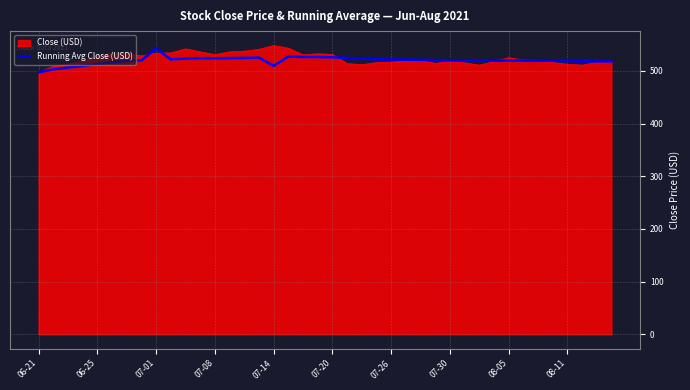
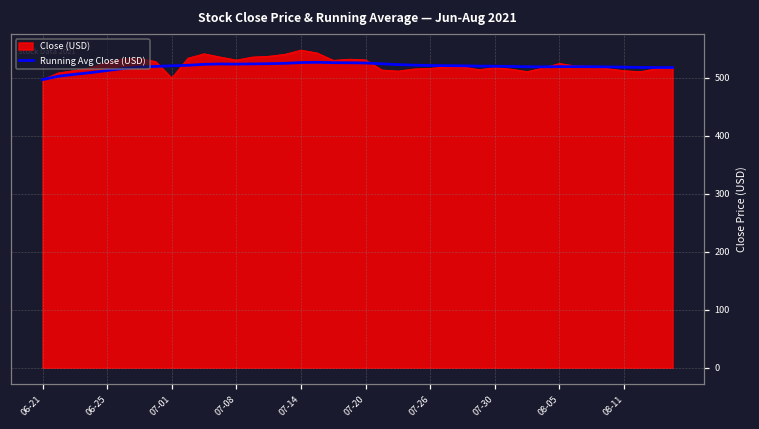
  {
    "Close (USD)": {
-     "07-01": 530,
+     "07-01": 500,
      "07-08": 530,
      "07-14": 550,
      "07-20": 530,
      "08-05": 520,
      "08-11": 510
    },
    "Running Avg Close (USD)": {
-     "07-01": 540,
+     "07-01": 520,
      "07-08": 520,
-     "07-14": 510,
+     "07-14": 530,
      "07-20": 530,
      "08-05": 520,
      "08-11": 520
    }
  }
